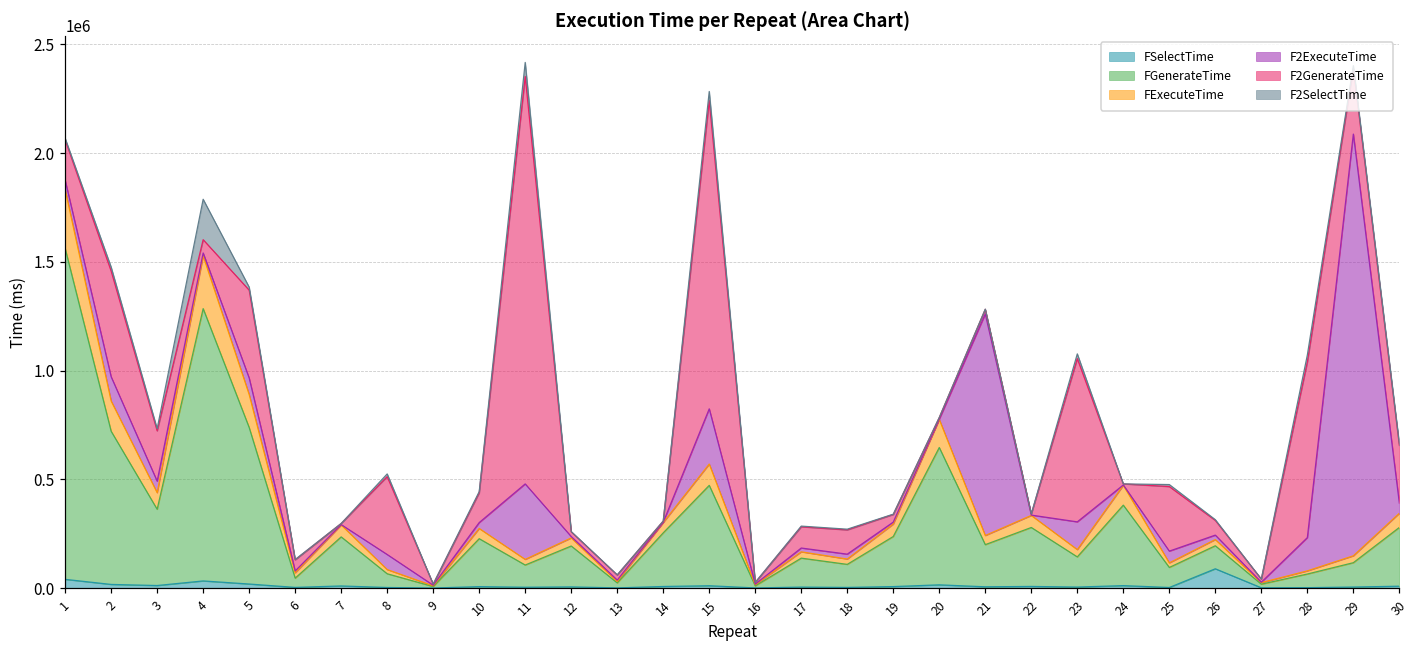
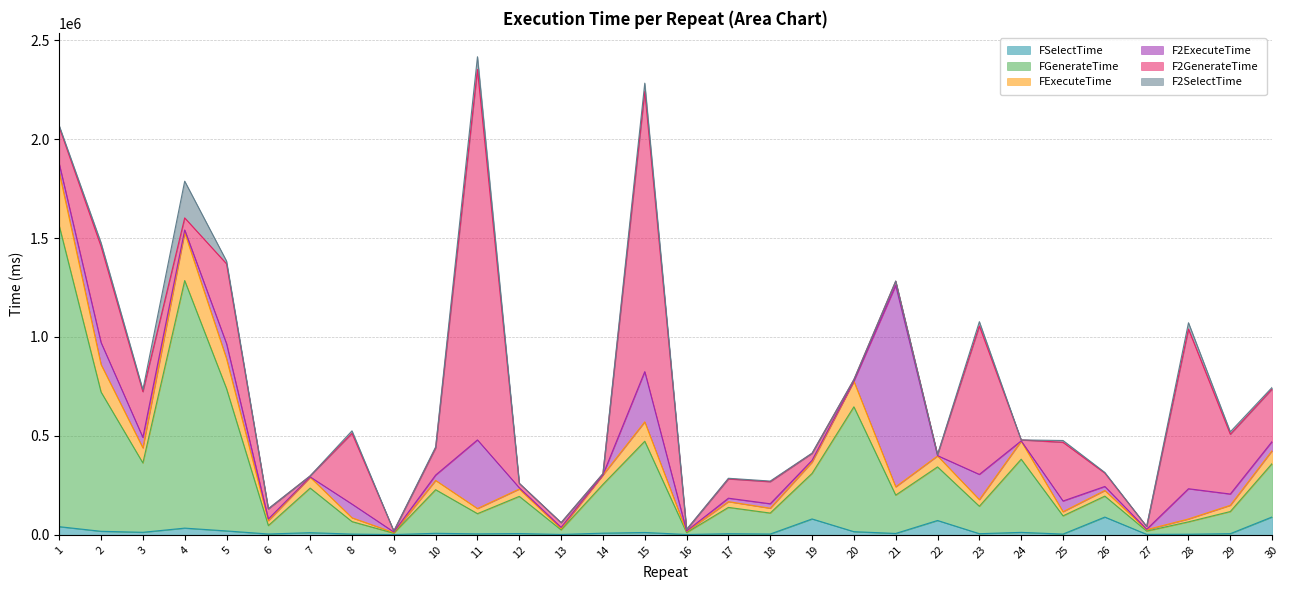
  {
    "FSelectTime": {
      "1": 40000,
      "2": 20000,
      "3": 10000,
      "4": 30000,
      "5": 20000,
      "6": 0,
      "7": 10000,
      "8": 0,
      "10": 10000,
      "11": 0,
      "12": 10000,
      "13": 0,
      "14": 10000,
      "15": 10000,
      "17": 10000,
      "18": 0,
-     "19": 10000,
+     "19": 80000,
      "20": 20000,
      "21": 10000,
-     "22": 10000,
+     "22": 70000,
      "23": 10000,
      "24": 10000,
      "25": 0,
      "26": 90000,
      "27": 0,
      "28": 0,
      "29": 10000,
-     "30": 10000
+     "30": 90000
    },
    "FGenerateTime": {
      "1": 1520000,
      "2": 700000,
      "3": 350000,
      "4": 1250000,
      "5": 720000,
      "6": 40000,
      "7": 230000,
      "8": 60000,
      "10": 220000,
      "11": 100000,
      "12": 190000,
      "14": 250000,
      "15": 460000,
      "17": 130000,
      "18": 110000,
      "19": 230000,
      "20": 630000,
      "21": 190000,
      "22": 270000,
      "23": 140000,
      "24": 370000,
      "25": 90000,
      "26": 110000,
      "28": 60000,
      "29": 110000,
      "30": 270000
    },
    "FExecuteTime": {
      "1": 270000,
      "2": 140000,
      "3": 80000,
      "4": 240000,
      "5": 150000,
      "8": 20000,
      "10": 50000,
      "11": 30000,
      "15": 100000,
      "17": 30000,
      "18": 20000,
      "21": 40000,
      "23": 30000,
      "25": 20000,
      "26": 30000,
      "28": 10000,
      "29": 30000,
      "30": 70000
    },
    "F2ExecuteTime": {
      "1": 40000,
      "2": 110000,
      "3": 50000,
      "4": 10000,
      "5": 80000,
      "8": 70000,
      "10": 30000,
      "11": 350000,
      "15": 250000,
      "17": 20000,
      "18": 20000,
      "21": 1020000,
      "23": 130000,
      "25": 50000,
      "26": 20000,
      "28": 150000,
-     "29": 1940000,
+     "29": 60000,
      "30": 50000
    },
    "F2GenerateTime": {
      "2": 490000,
      "4": 60000,
      "5": 400000,
      "11": 1870000,
      "15": 1420000,
      "23": 750000,
      "28": 810000
    },
    "F2SelectTime": {
      "2": 20000,
      "4": 190000,
      "5": 10000,
      "11": 60000,
      "15": 40000,
      "23": 20000,
      "28": 30000
    }
  }
